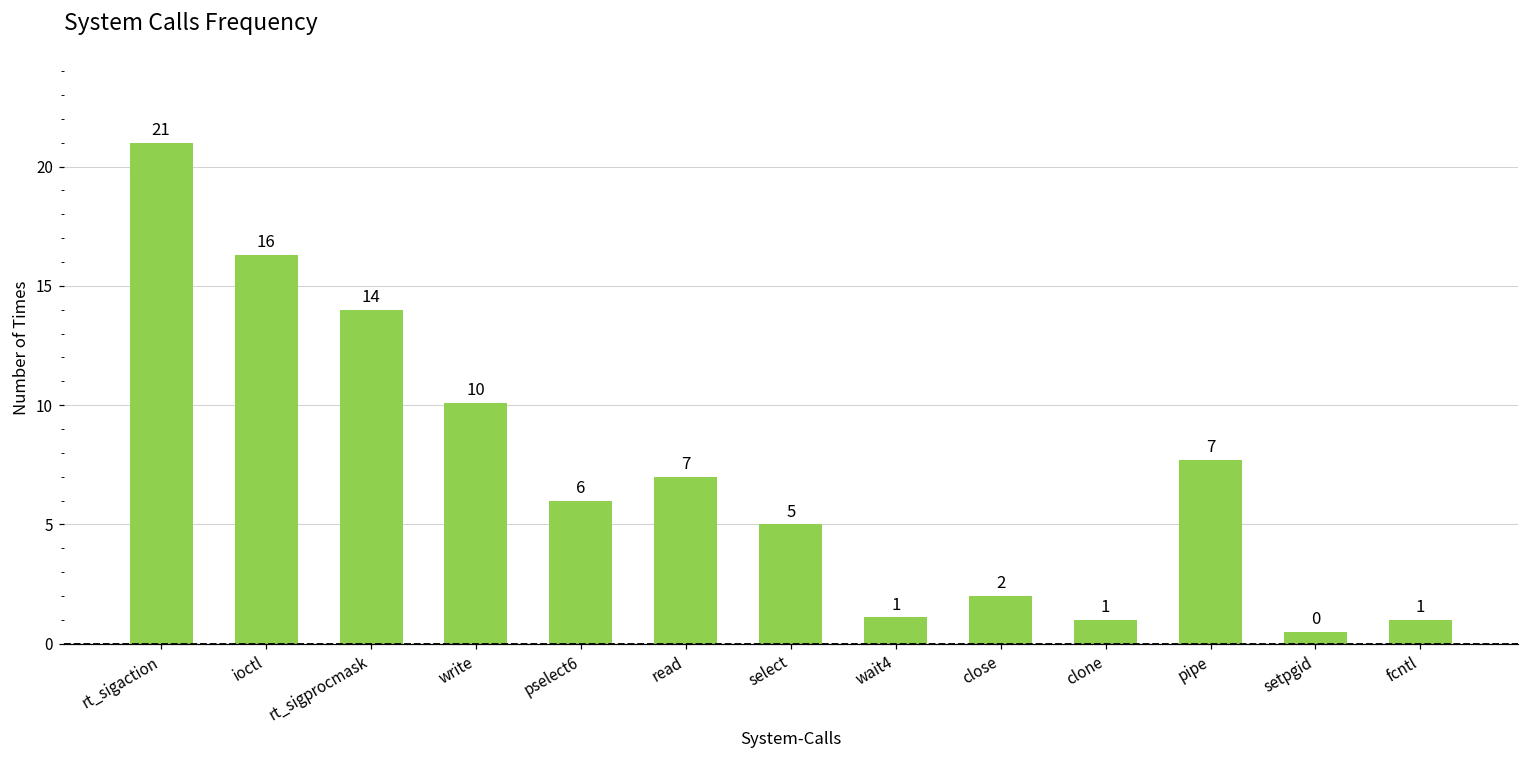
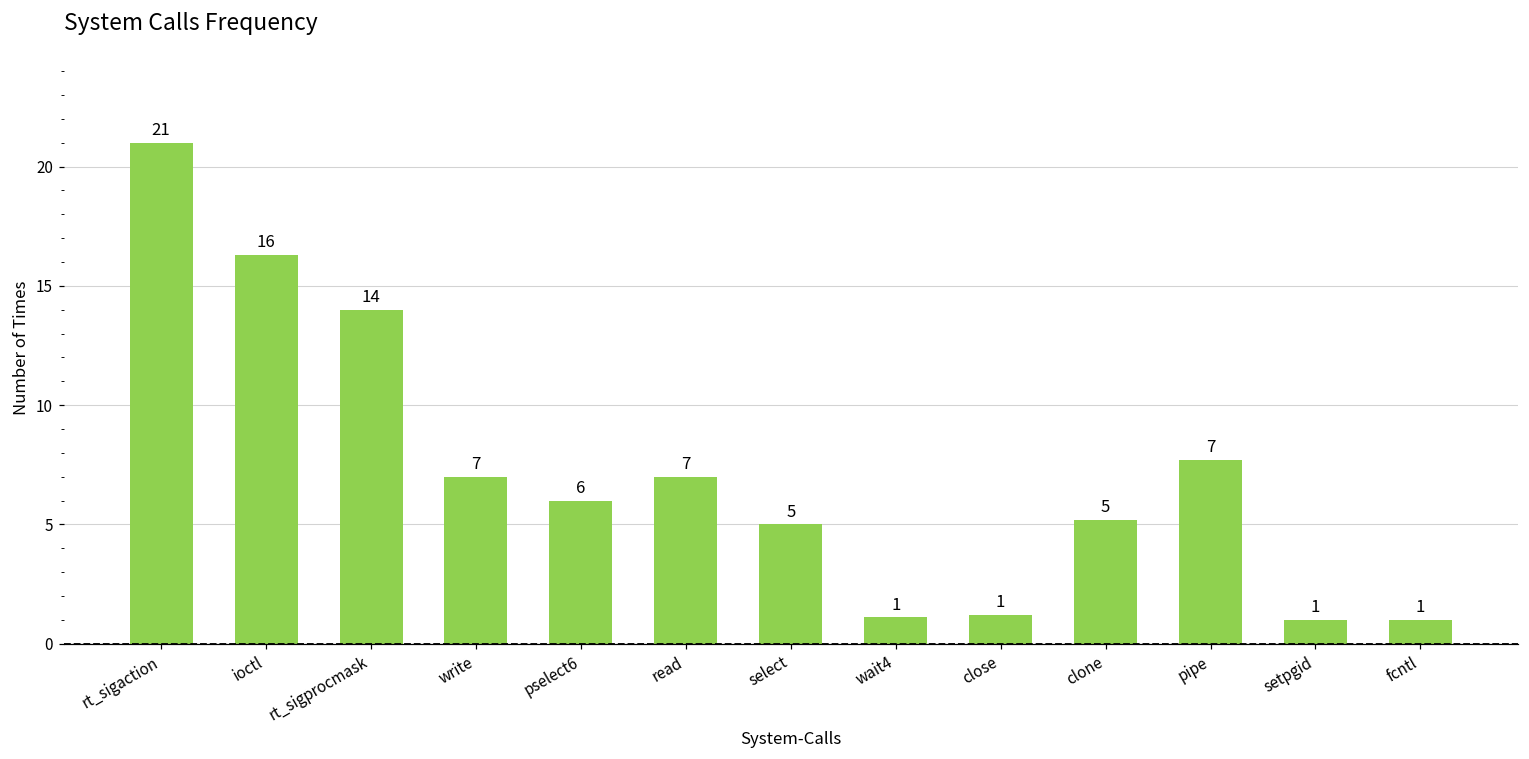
  {
    "rt_sigaction": 21,
    "ioctl": 16,
    "rt_sigprocmask": 14,
-   "write": 10,
+   "write": 7,
    "pselect6": 6,
    "read": 7,
    "select": 5,
    "wait4": 1,
-   "close": 2,
-   "clone": 1,
-   "setpgid": 0,
+   "close": 1,
+   "clone": 5,
+   "setpgid": 1,
    "fcntl": 1
  }
